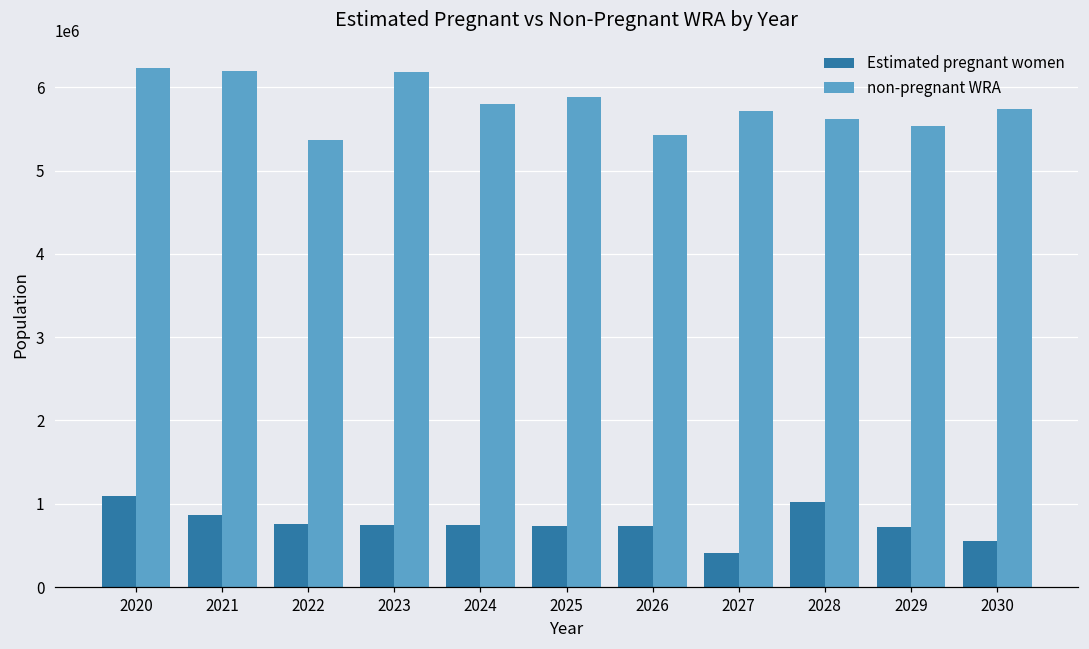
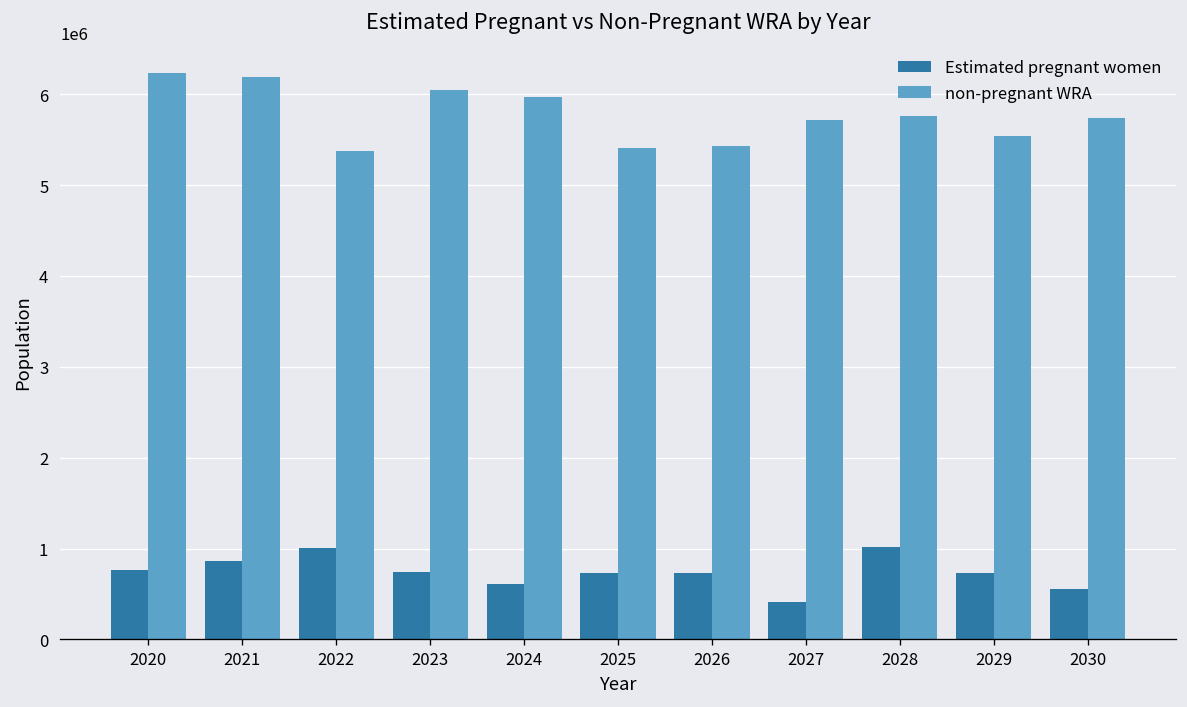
  {
    "Estimated pregnant women": {
-     "2020": 1100000,
+     "2020": 800000,
      "2021": 900000,
-     "2022": 800000,
+     "2022": 1000000,
      "2023": 700000,
-     "2024": 700000,
+     "2024": 600000,
      "2025": 700000,
      "2026": 700000,
      "2027": 400000,
      "2028": 1000000,
      "2029": 700000,
      "2030": 600000
    },
    "non-pregnant WRA": {
      "2020": 6200000,
      "2021": 6200000,
      "2022": 5400000,
-     "2023": 6200000,
-     "2024": 5800000,
-     "2025": 5900000,
+     "2023": 6000000,
+     "2024": 6000000,
+     "2025": 5400000,
      "2026": 5400000,
      "2027": 5700000,
-     "2028": 5600000,
+     "2028": 5800000,
      "2029": 5500000,
      "2030": 5700000
    }
  }
